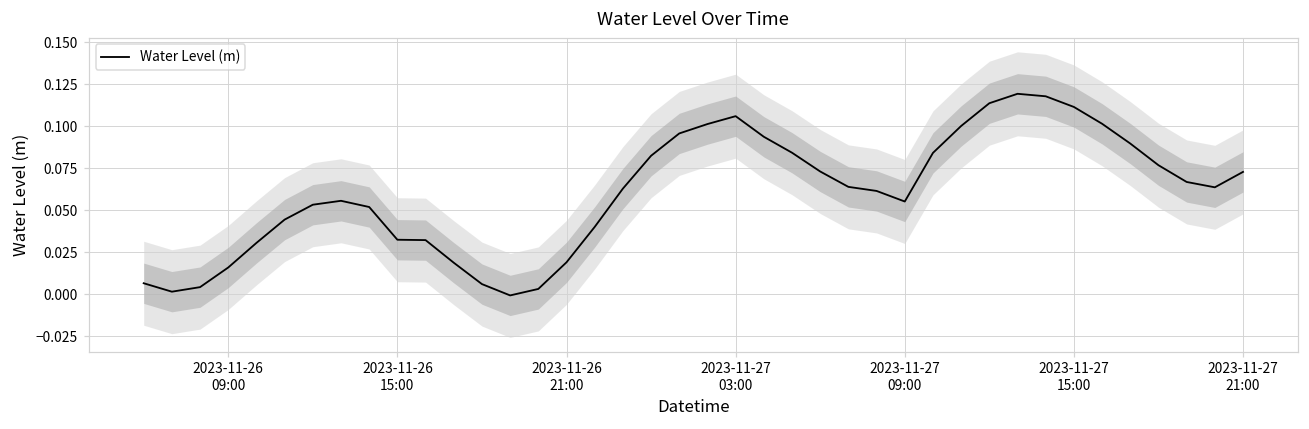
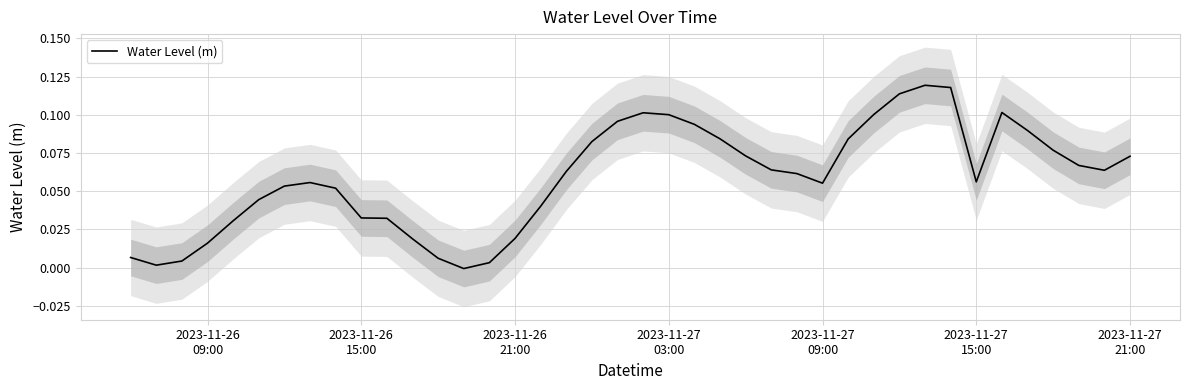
  {
    "Water Level (m)": {
      "2023-11-26 09:00": 0.016,
      "2023-11-26 15:00": 0.032,
      "2023-11-26 21:00": 0.019,
-     "2023-11-27 03:00": 0.106,
+     "2023-11-27 03:00": 0.100,
      "2023-11-27 09:00": 0.055,
-     "2023-11-27 15:00": 0.111,
+     "2023-11-27 15:00": 0.056,
      "2023-11-27 21:00": 0.073
    }
  }
